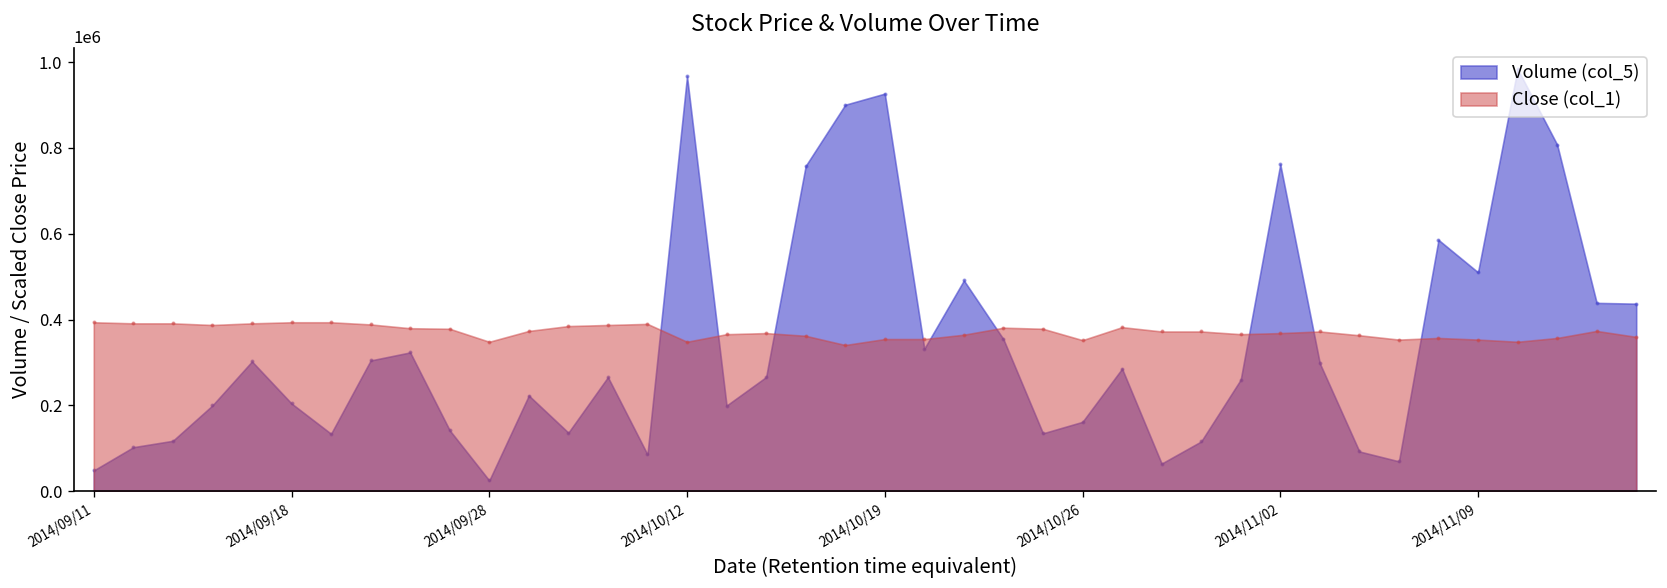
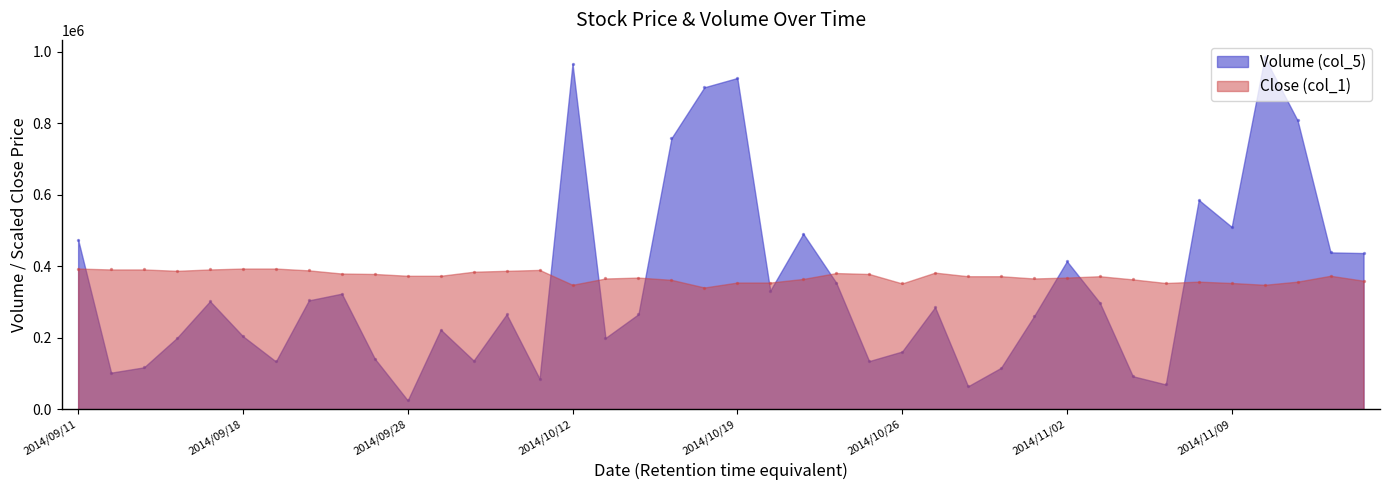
  {
    "Volume (col_5)": {
-     "2014/09/11": 50000,
+     "2014/09/11": 470000,
      "2014/09/18": 200000,
      "2014/09/28": 20000,
      "2014/10/12": 970000,
      "2014/10/19": 930000,
      "2014/10/26": 160000,
-     "2014/11/02": 760000,
+     "2014/11/02": 410000,
      "2014/11/09": 510000
    },
    "Close (col_1)": {
      "2014/09/11": 390000,
      "2014/09/18": 390000,
-     "2014/09/28": 350000,
+     "2014/09/28": 370000,
      "2014/10/12": 350000,
      "2014/10/19": 350000,
      "2014/10/26": 350000,
      "2014/11/02": 370000,
      "2014/11/09": 350000
    }
  }
